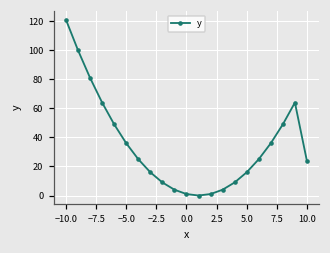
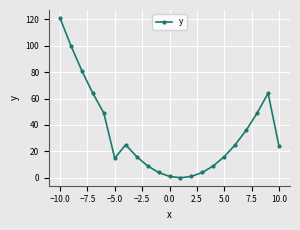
  {
    "−10.0": 121,
-   "−5.0": 36,
+   "−5.0": 15,
    "0.0": 1,
    "5.0": 16,
    "10.0": 24
  }
